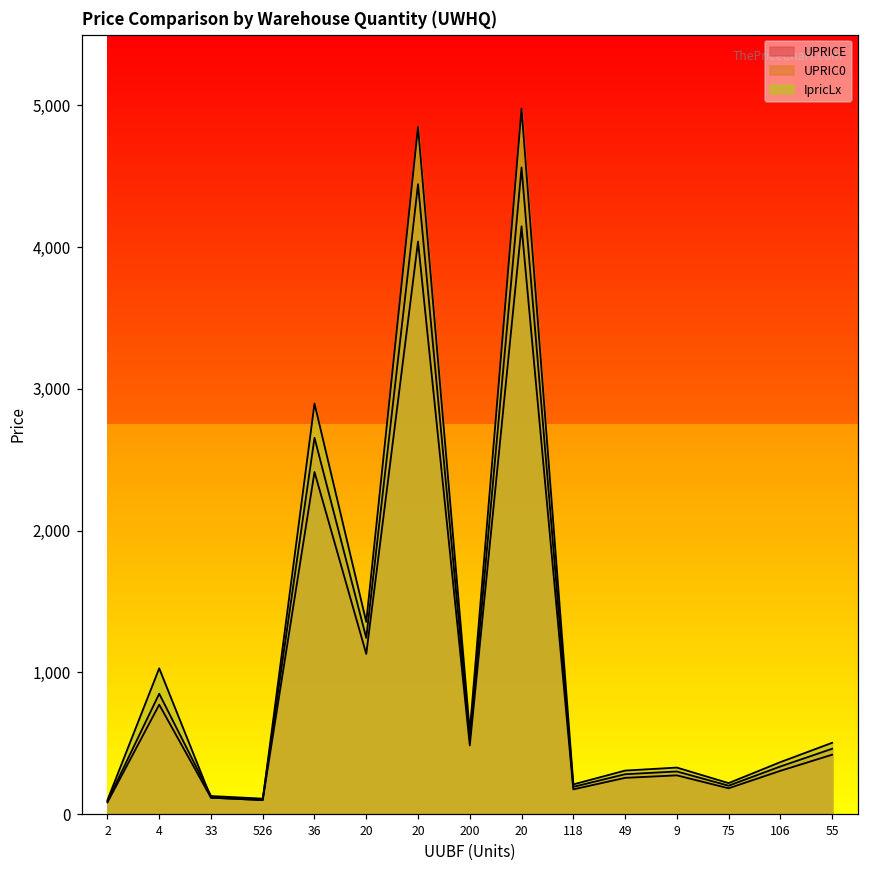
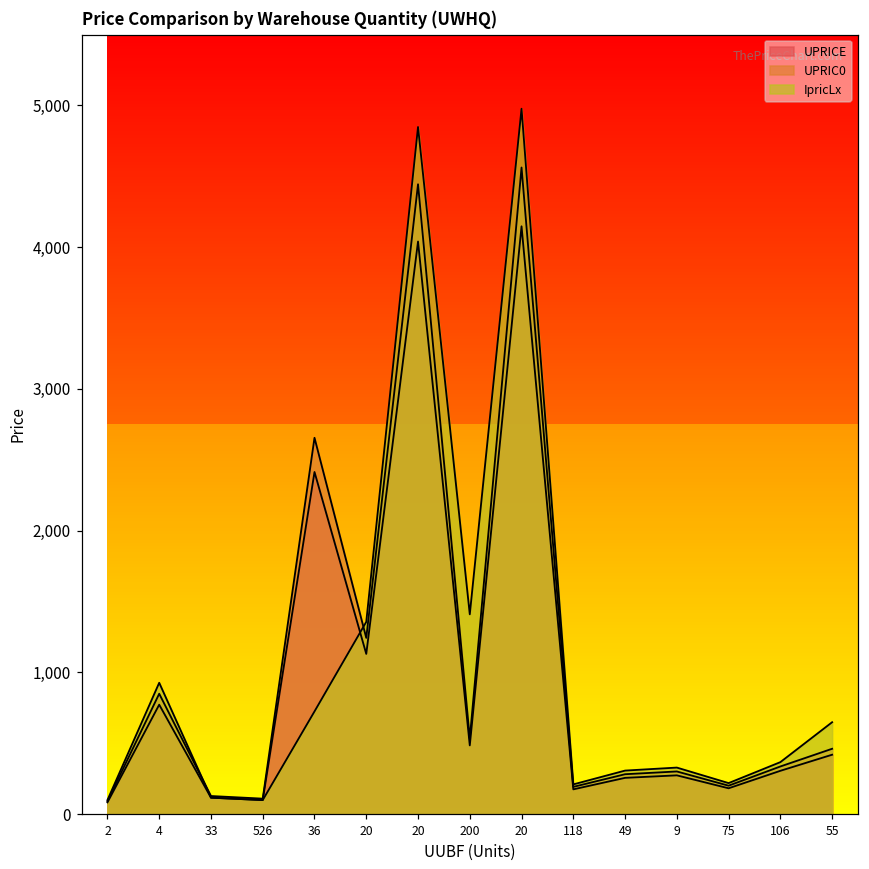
  {
    "IpricLx": {
-     "4": "1,030",
-     "36": "2,900",
-     "200": "580",
+     "4": "930",
+     "36": "720",
+     "200": "1,410",
      "49": "310",
      "9": "330",
      "106": "370",
-     "55": "500"
+     "55": "650"
    }
  }
